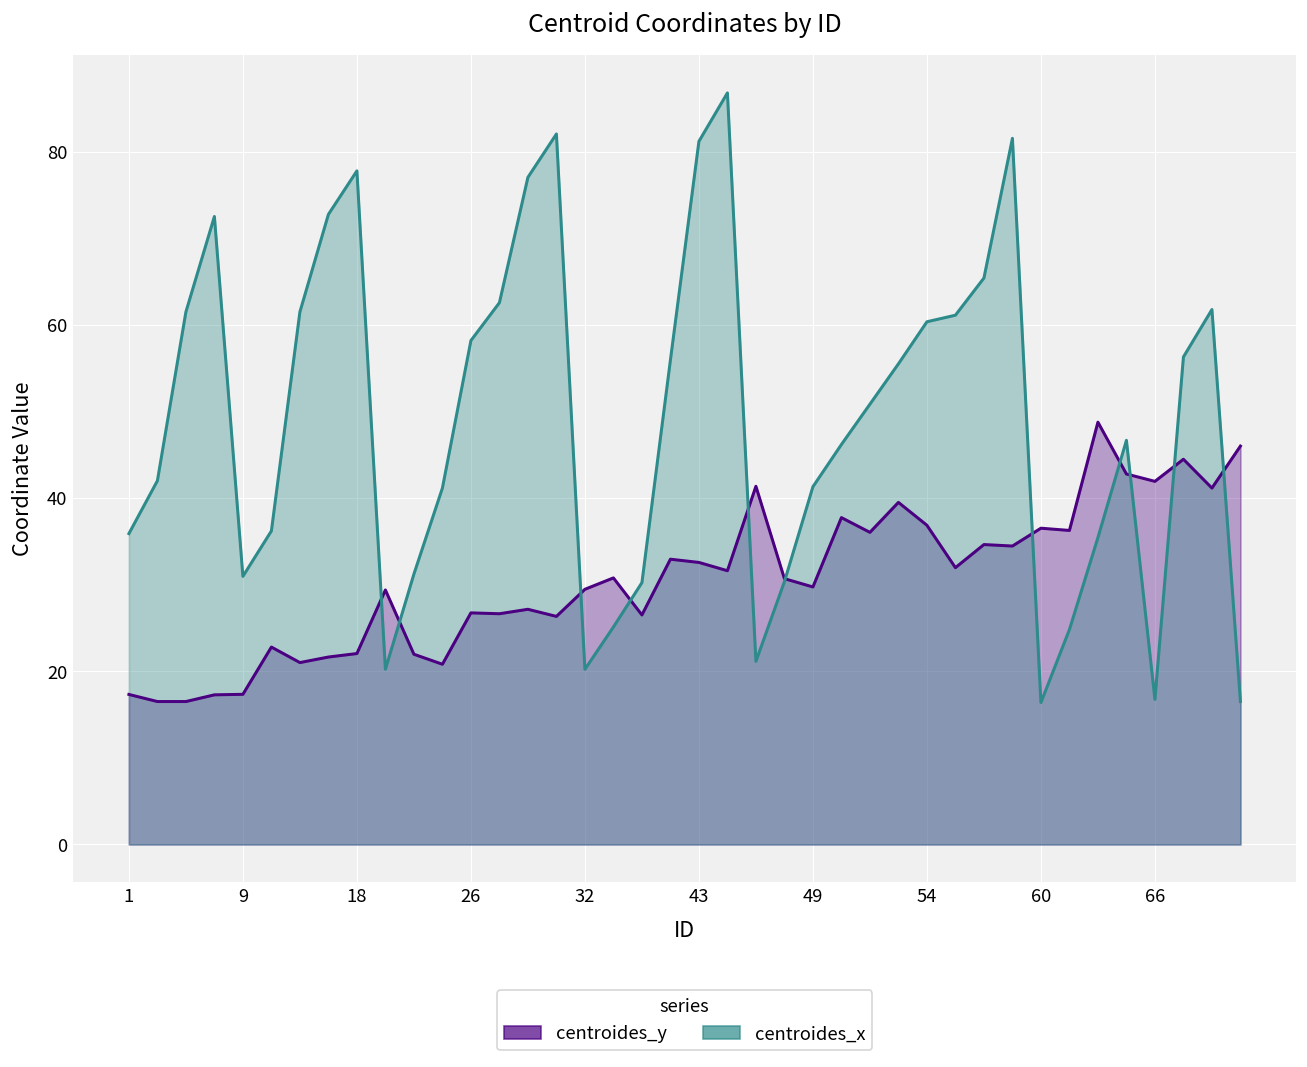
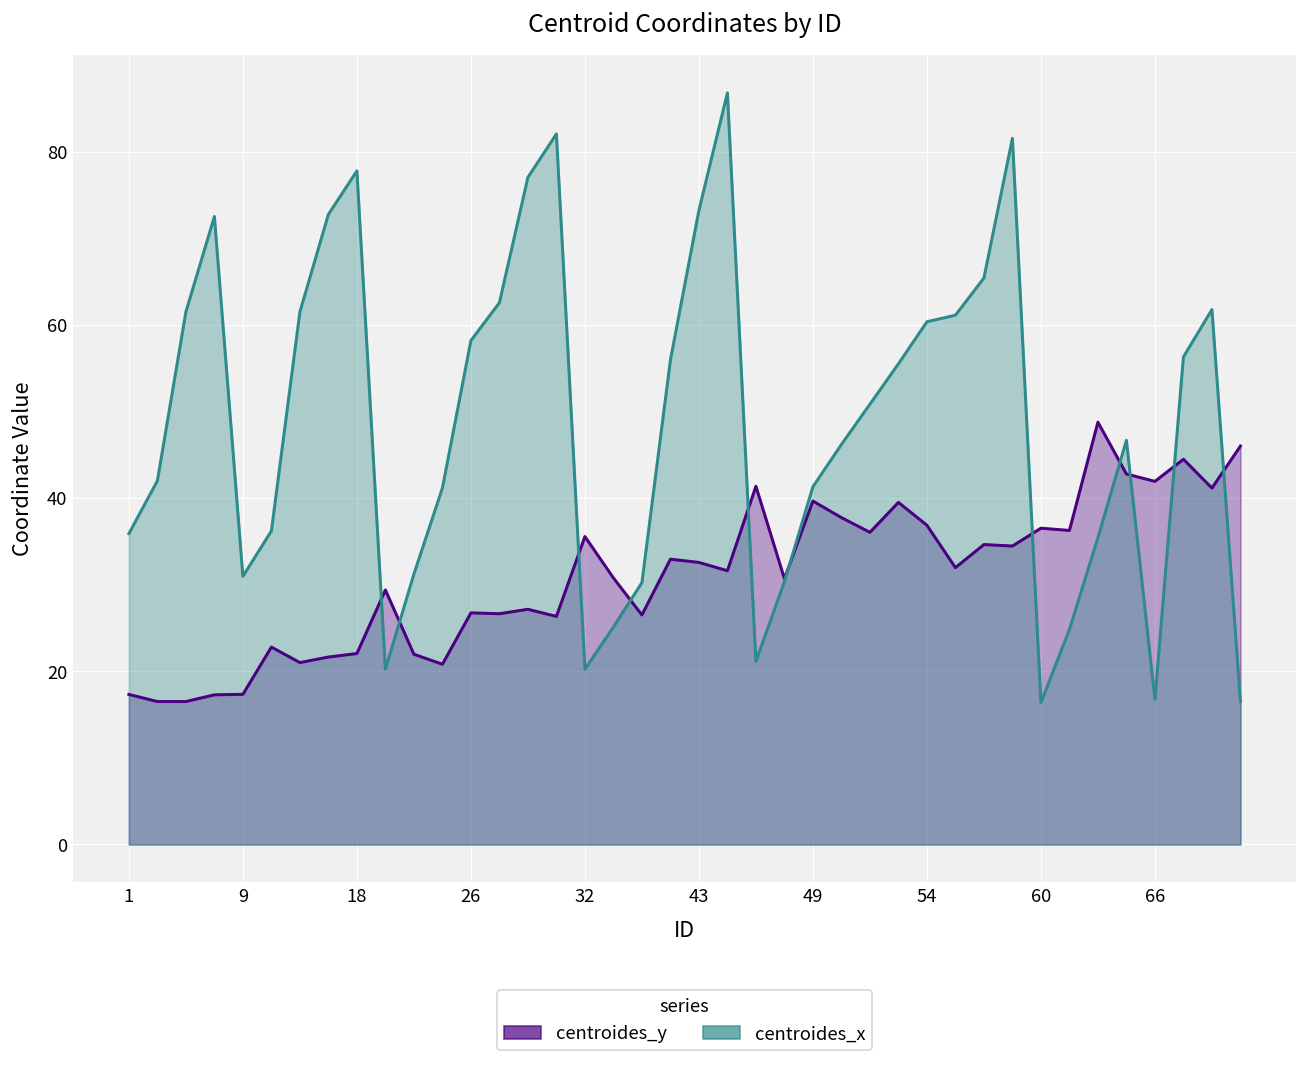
  {
    "centroides_y": {
-     "32": 29,
+     "32": 36,
      "43": 33,
-     "49": 30,
+     "49": 40,
      "54": 37,
      "60": 37,
      "66": 42
    },
    "centroides_x": {
      "32": 20,
-     "43": 81,
+     "43": 73,
      "49": 41,
      "54": 60,
      "60": 16,
      "66": 17
    }
  }
